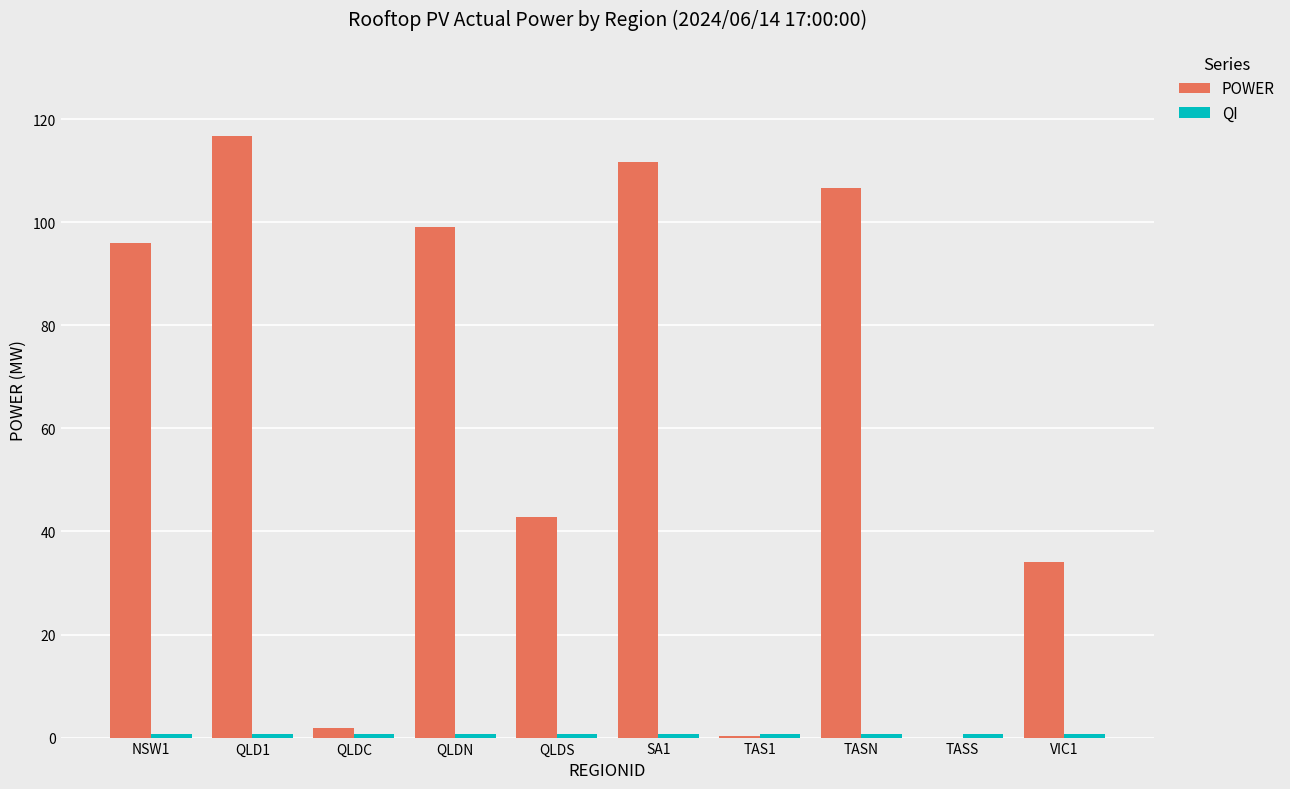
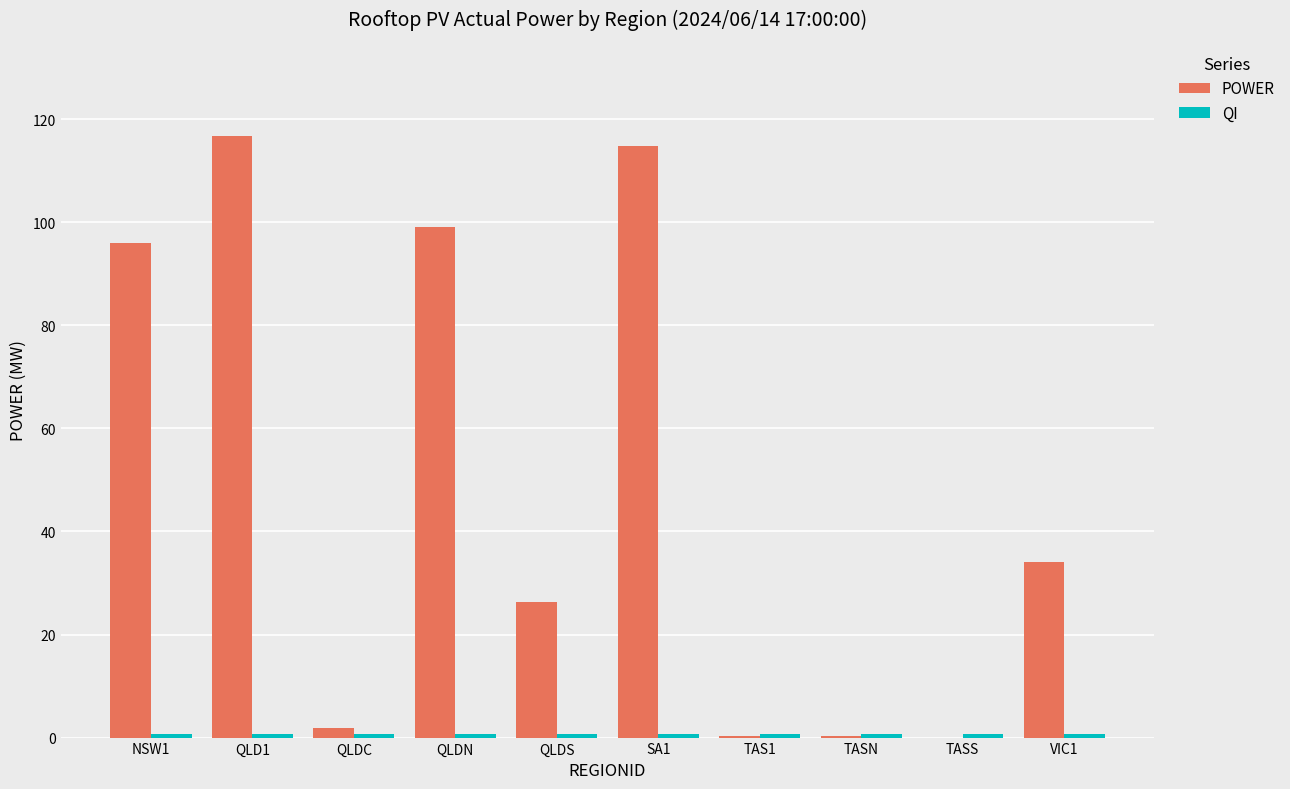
  {
    "POWER": {
      "NSW1": 96,
      "QLD1": 117,
      "QLDC": 2,
      "QLDN": 99,
-     "QLDS": 43,
-     "SA1": 112,
-     "TASN": 107,
+     "QLDS": 26,
+     "SA1": 115,
+     "TASN": 0,
      "TASS": 0,
      "VIC1": 34
    },
    "QI": {
      "NSW1": 1,
      "QLD1": 1,
      "QLDC": 1,
      "QLDN": 1,
      "QLDS": 1,
      "SA1": 1,
      "TAS1": 1,
      "TASN": 1,
      "TASS": 1,
      "VIC1": 1
    }
  }
